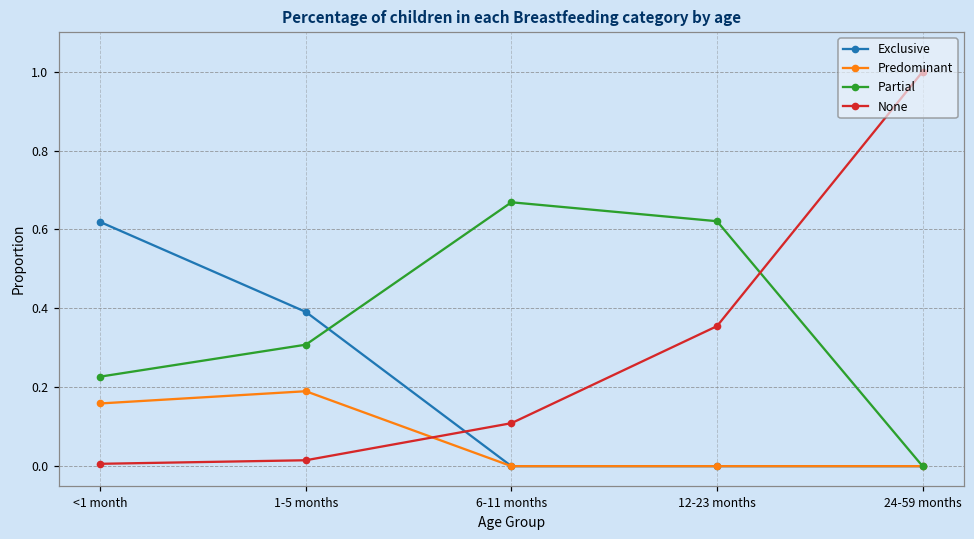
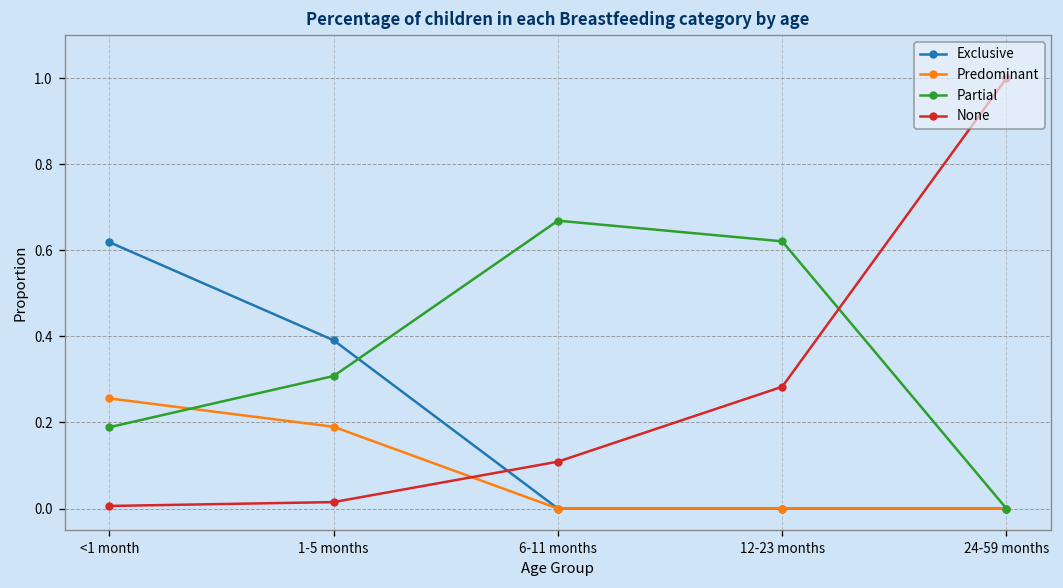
  {
    "Exclusive": {
      "<1 month": 0.62,
      "1-5 months": 0.39
    },
    "Predominant": {
-     "<1 month": 0.16,
+     "<1 month": 0.26,
      "1-5 months": 0.19
    },
    "Partial": {
-     "<1 month": 0.23,
+     "<1 month": 0.19,
      "1-5 months": 0.31,
      "6-11 months": 0.67,
      "12-23 months": 0.62
    },
    "None": {
      "<1 month": 0.01,
      "1-5 months": 0.02,
      "6-11 months": 0.11,
-     "12-23 months": 0.36
+     "12-23 months": 0.28
    }
  }
